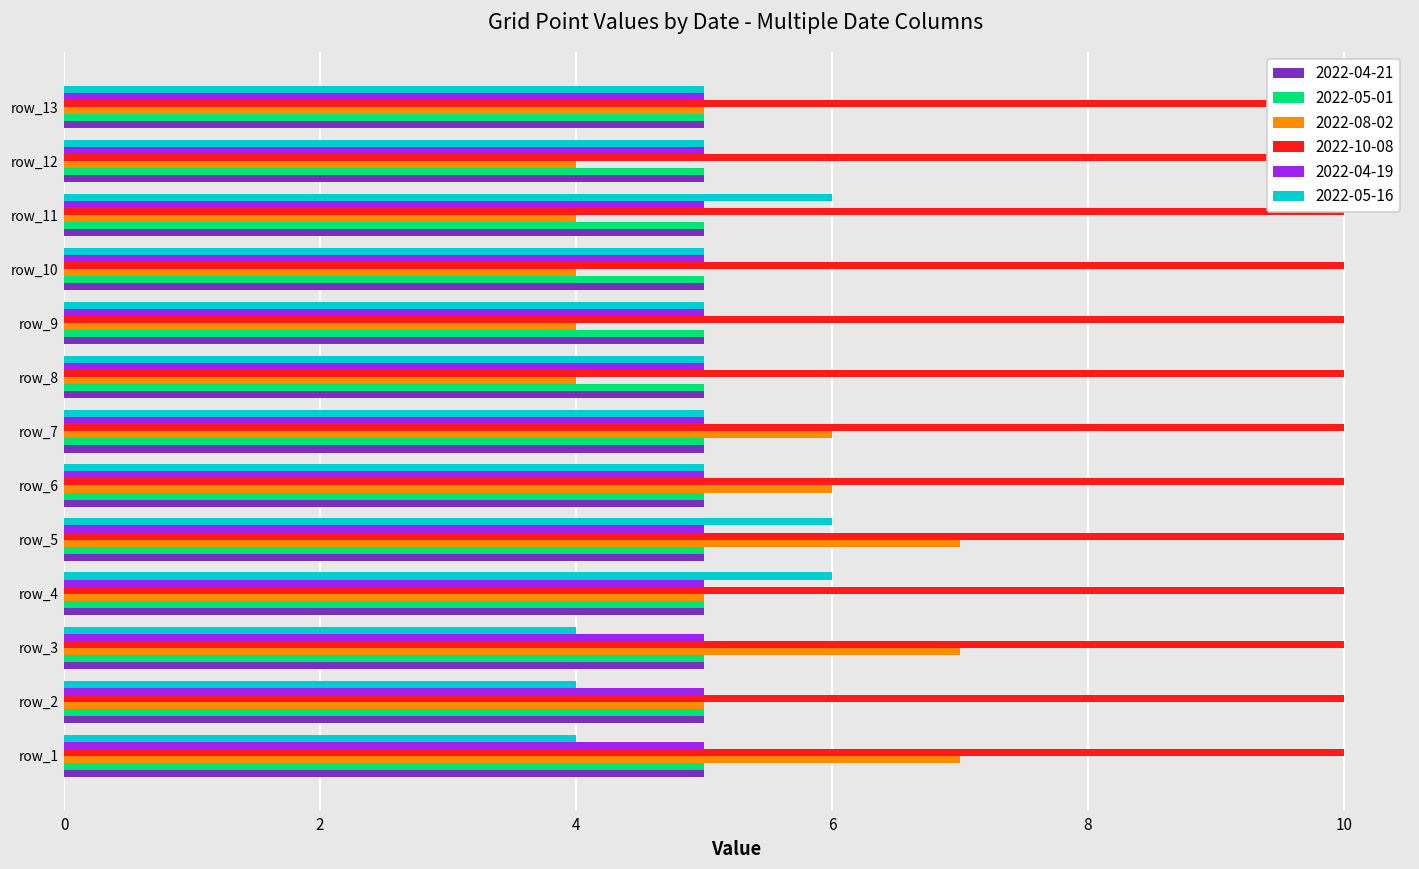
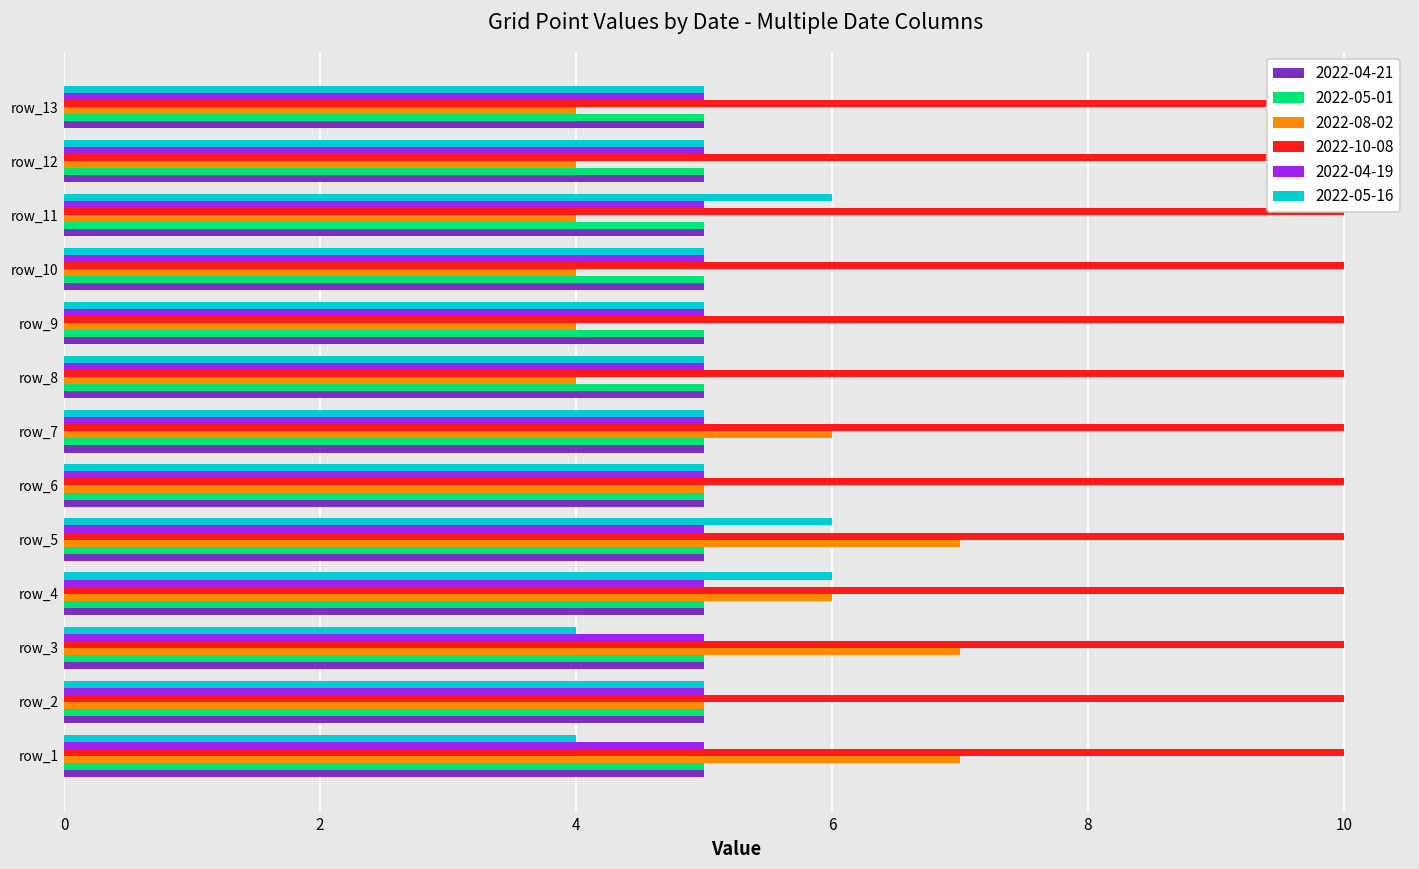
  {
    "2022-04-21": {
      "row_13": 5,
      "row_12": 5,
      "row_11": 5,
      "row_10": 5,
      "row_9": 5,
      "row_8": 5,
      "row_7": 5,
      "row_6": 5,
      "row_5": 5,
      "row_4": 5,
      "row_3": 5,
      "row_2": 5,
      "row_1": 5
    },
    "2022-05-01": {
      "row_13": 5,
      "row_12": 5,
      "row_11": 5,
      "row_10": 5,
      "row_9": 5,
      "row_8": 5,
      "row_7": 5,
      "row_6": 5,
      "row_5": 5,
      "row_4": 5,
      "row_3": 5,
      "row_2": 5,
      "row_1": 5
    },
    "2022-08-02": {
-     "row_13": 5,
+     "row_13": 4,
      "row_12": 4,
      "row_11": 4,
      "row_10": 4,
      "row_9": 4,
      "row_8": 4,
      "row_7": 6,
-     "row_6": 6,
+     "row_6": 5,
      "row_5": 7,
-     "row_4": 5,
+     "row_4": 6,
      "row_3": 7,
      "row_2": 5,
      "row_1": 7
    },
    "2022-10-08": {
      "row_11": 10,
      "row_10": 10,
      "row_9": 10,
      "row_8": 10,
      "row_7": 10,
      "row_6": 10,
      "row_5": 10,
      "row_4": 10,
      "row_3": 10,
      "row_2": 10,
      "row_1": 10
    },
    "2022-04-19": {
      "row_13": 5,
      "row_12": 5,
      "row_11": 5,
      "row_10": 5,
      "row_9": 5,
      "row_8": 5,
      "row_7": 5,
      "row_6": 5,
      "row_5": 5,
      "row_4": 5,
      "row_3": 5,
      "row_2": 5,
      "row_1": 5
    },
    "2022-05-16": {
      "row_13": 5,
      "row_12": 5,
      "row_11": 6,
      "row_10": 5,
      "row_9": 5,
      "row_8": 5,
      "row_7": 5,
      "row_6": 5,
      "row_5": 6,
      "row_4": 6,
      "row_3": 4,
-     "row_2": 4,
+     "row_2": 5,
      "row_1": 4
    }
  }
